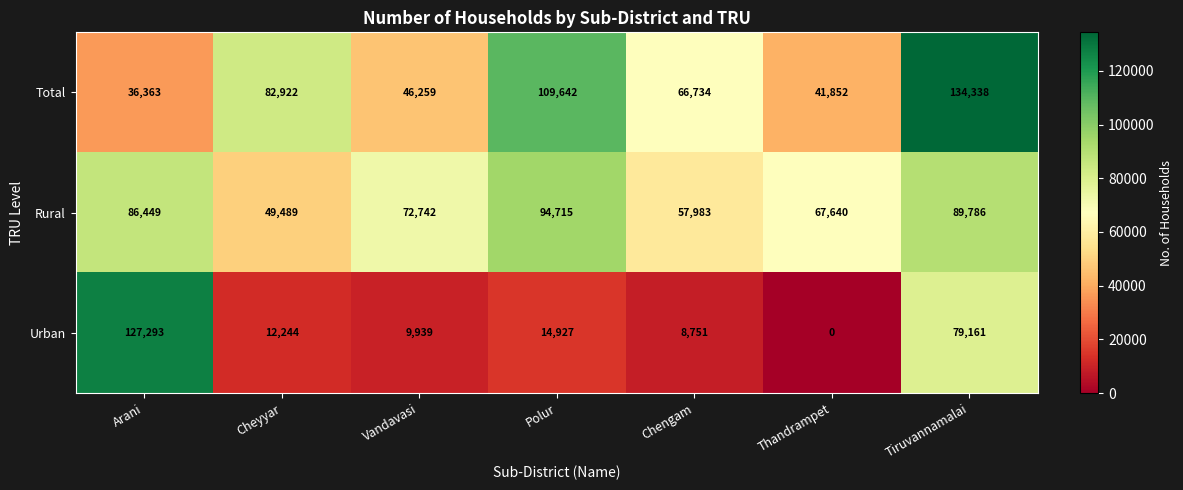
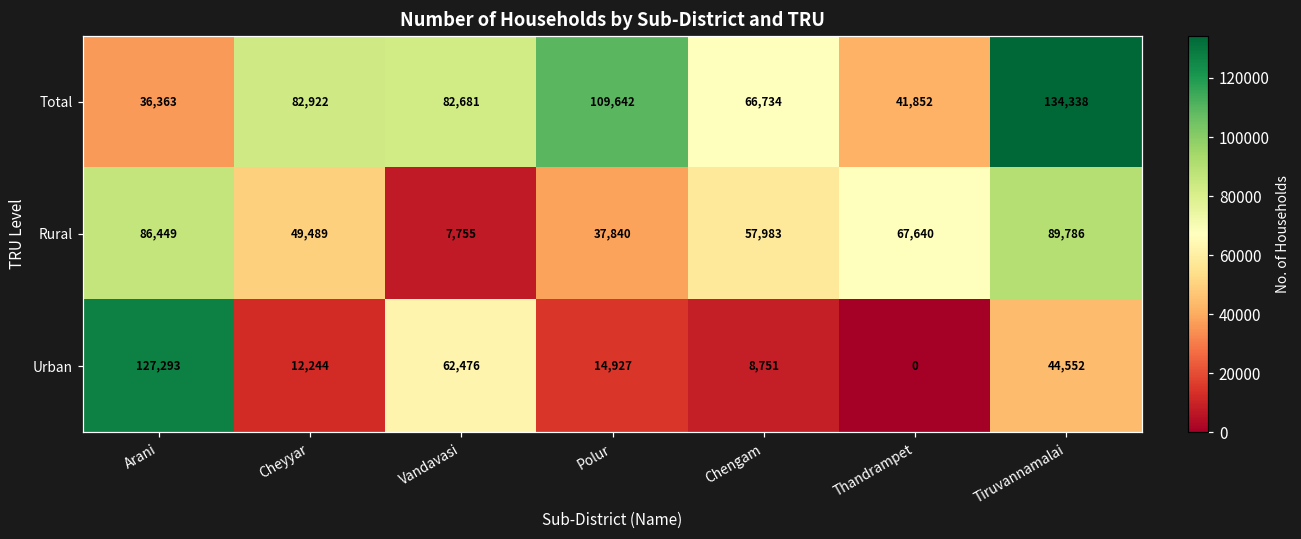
  {
    "Total": {
      "Arani": "36,363",
      "Cheyyar": "82,922",
-     "Vandavasi": "46,259",
+     "Vandavasi": "82,681",
      "Polur": "109,642",
      "Chengam": "66,734",
      "Thandrampet": "41,852",
      "Tiruvannamalai": "134,338"
    },
    "Rural": {
      "Arani": "86,449",
      "Cheyyar": "49,489",
-     "Vandavasi": "72,742",
-     "Polur": "94,715",
+     "Vandavasi": "7,755",
+     "Polur": "37,840",
      "Chengam": "57,983",
      "Thandrampet": "67,640",
      "Tiruvannamalai": "89,786"
    },
    "Urban": {
      "Arani": "127,293",
      "Cheyyar": "12,244",
-     "Vandavasi": "9,939",
+     "Vandavasi": "62,476",
      "Polur": "14,927",
      "Chengam": "8,751",
      "Thandrampet": "0",
-     "Tiruvannamalai": "79,161"
+     "Tiruvannamalai": "44,552"
    }
  }
